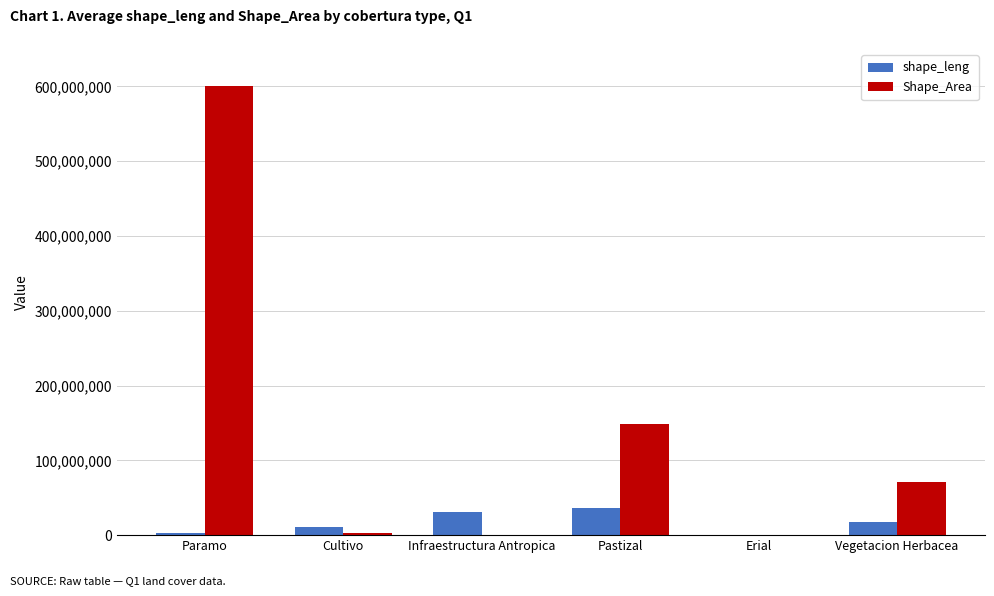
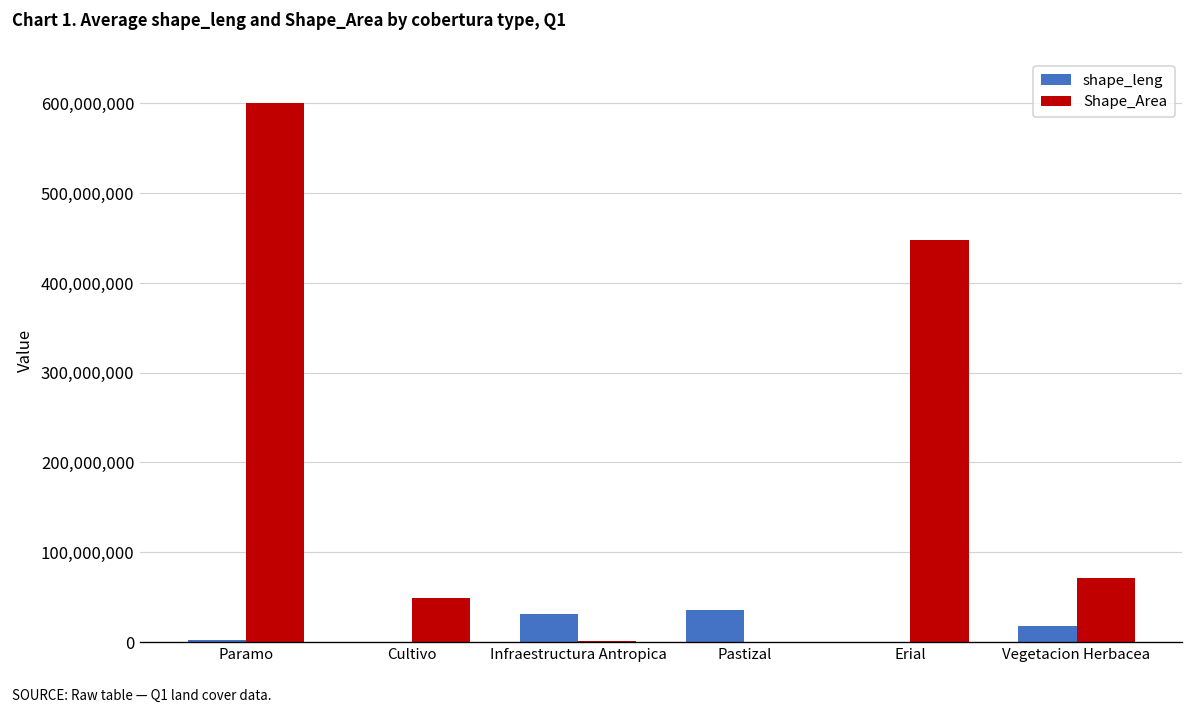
  {
    "shape_leng": {
-     "Cultivo": "10,000,000",
+     "Cultivo": "0",
      "Infraestructura Antropica": "30,000,000",
      "Pastizal": "40,000,000",
      "Vegetacion Herbacea": "20,000,000"
    },
    "Shape_Area": {
      "Paramo": "600,000,000",
-     "Cultivo": "0",
-     "Pastizal": "150,000,000",
-     "Erial": "0",
+     "Cultivo": "50,000,000",
+     "Pastizal": "0",
+     "Erial": "450,000,000",
      "Vegetacion Herbacea": "70,000,000"
    }
  }
